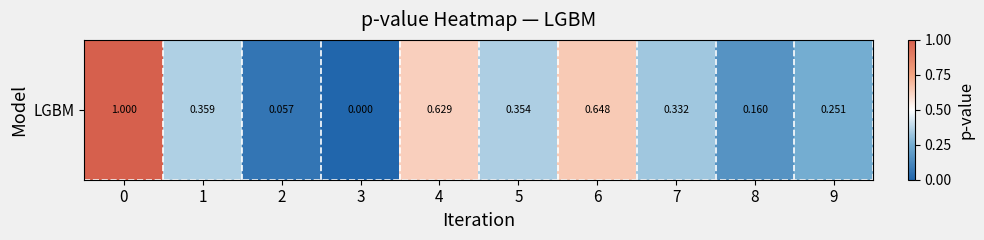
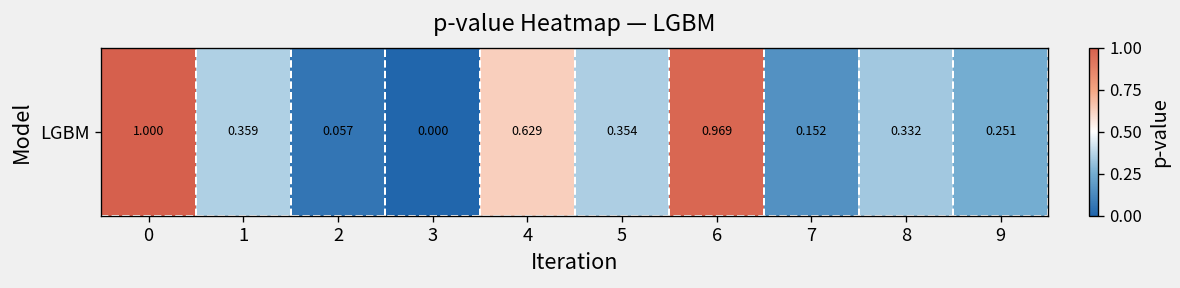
  {
    "LGBM": {
      "0": 1.000,
      "1": 0.359,
      "2": 0.057,
      "3": 0.000,
      "4": 0.629,
      "5": 0.354,
-     "6": 0.648,
-     "7": 0.332,
-     "8": 0.160,
+     "6": 0.969,
+     "7": 0.152,
+     "8": 0.332,
      "9": 0.251
    }
  }
